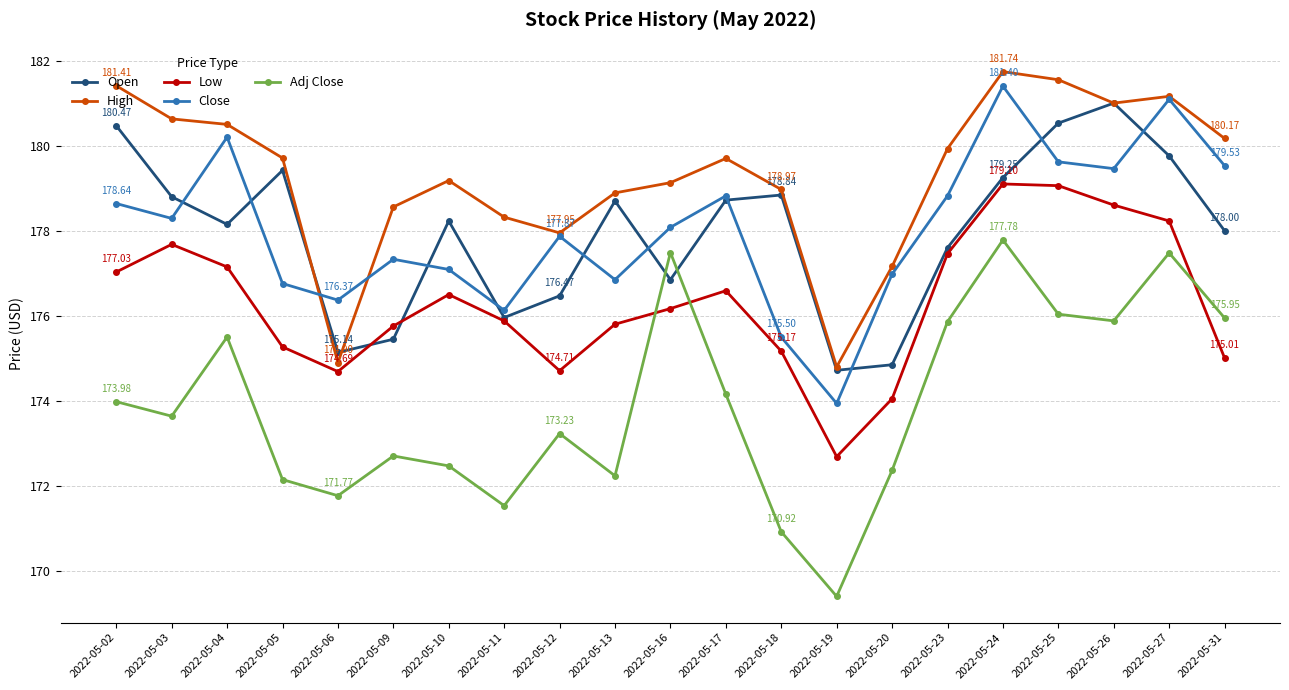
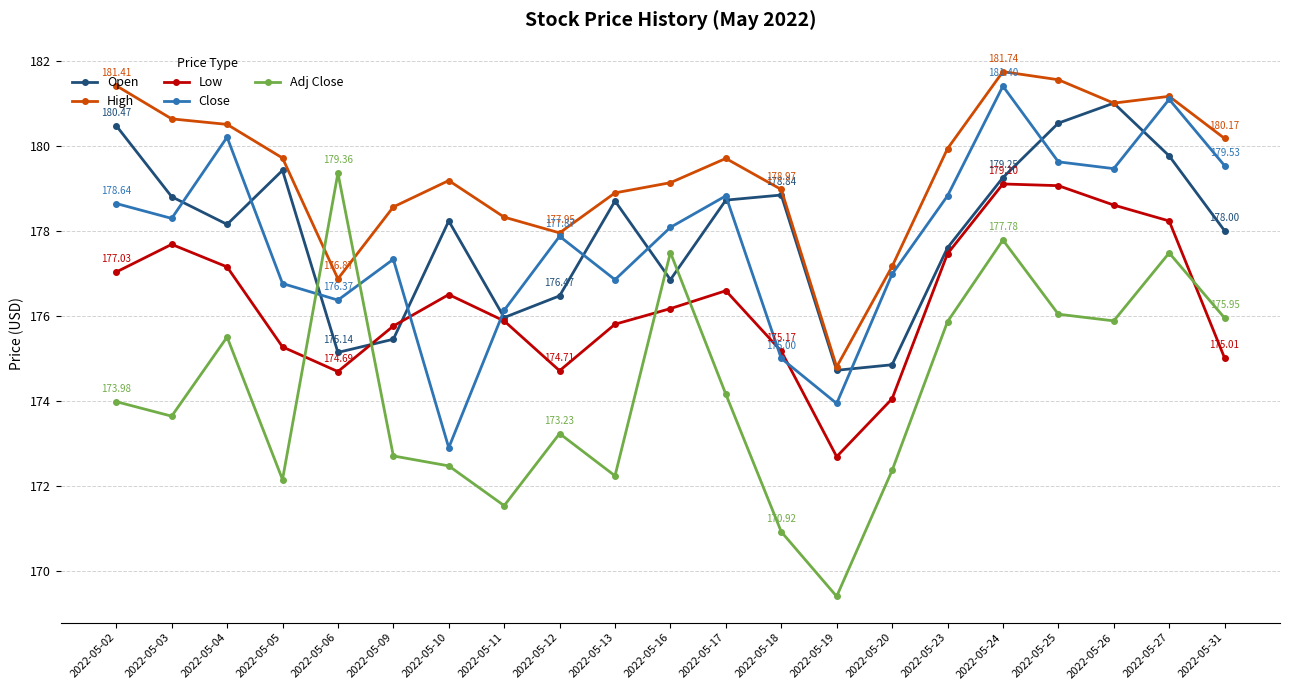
  {
    "Open": {
      "2022-05-02": 180.47,
      "2022-05-06": 175.14,
      "2022-05-12": 176.47,
      "2022-05-31": 178.00
    },
    "High": {
      "2022-05-02": 181.41,
-     "2022-05-06": 174.90,
+     "2022-05-06": 176.87,
      "2022-05-24": 181.74,
      "2022-05-31": 180.17
    },
    "Low": {
      "2022-05-02": 177.03,
      "2022-05-12": 174.71,
      "2022-05-31": 175.01
    },
    "Close": {
      "2022-05-02": 178.64,
      "2022-05-06": 176.37,
-     "2022-05-10": 177.1,
-     "2022-05-18": 175.50,
+     "2022-05-10": 172.9,
+     "2022-05-18": 175.00,
      "2022-05-31": 179.53
    },
    "Adj Close": {
      "2022-05-02": 173.98,
-     "2022-05-06": 171.77,
+     "2022-05-06": 179.36,
      "2022-05-12": 173.23,
      "2022-05-18": 170.92,
      "2022-05-24": 177.78,
      "2022-05-31": 175.95
    }
  }
